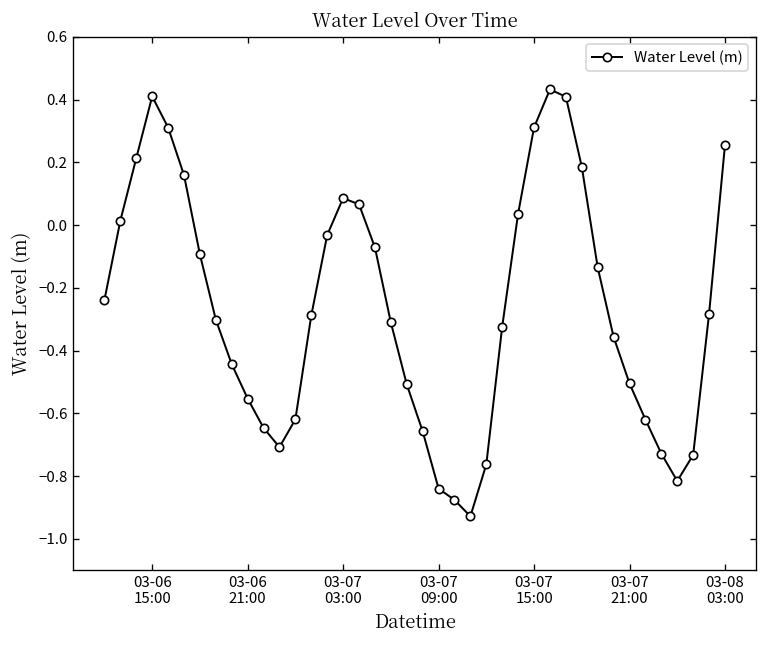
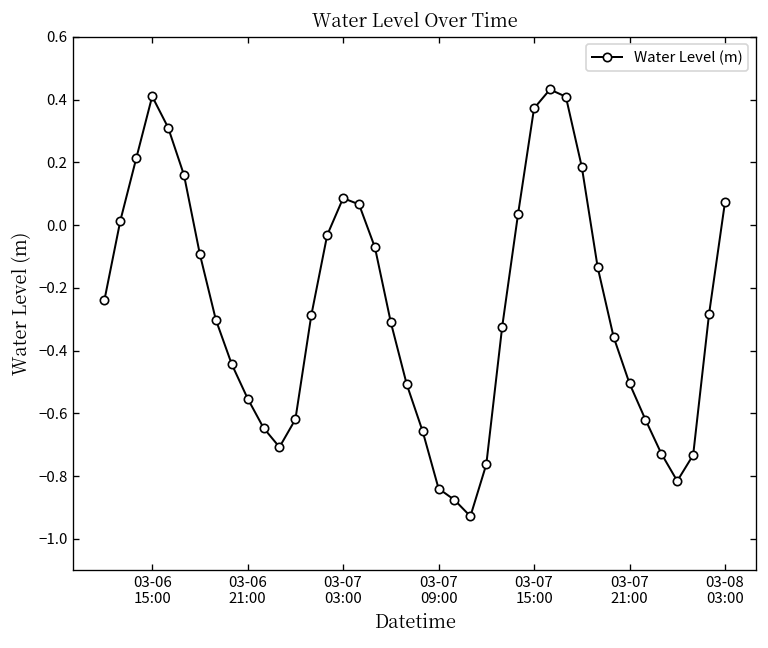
  {
    "03-06 15:00": 0.41,
    "03-06 21:00": -0.55,
    "03-07 03:00": 0.09,
    "03-07 09:00": -0.84,
-   "03-07 15:00": 0.31,
+   "03-07 15:00": 0.37,
    "03-07 21:00": -0.50,
-   "03-08 03:00": 0.26
+   "03-08 03:00": 0.07
  }
